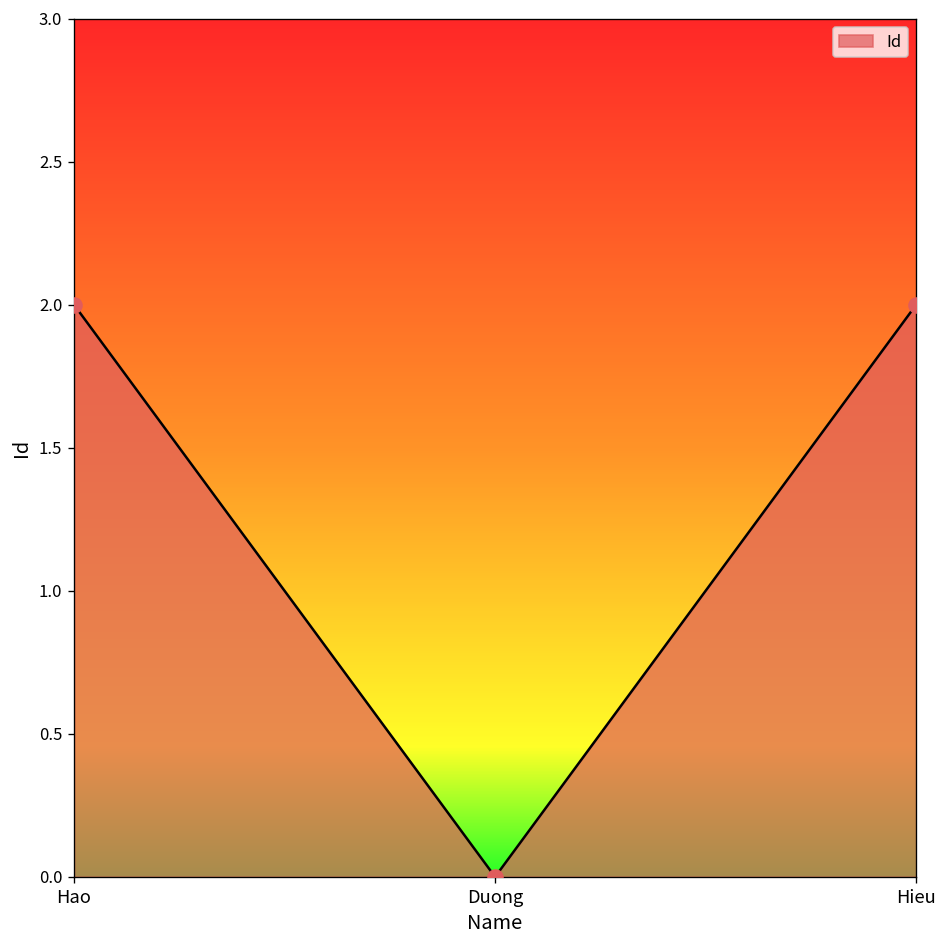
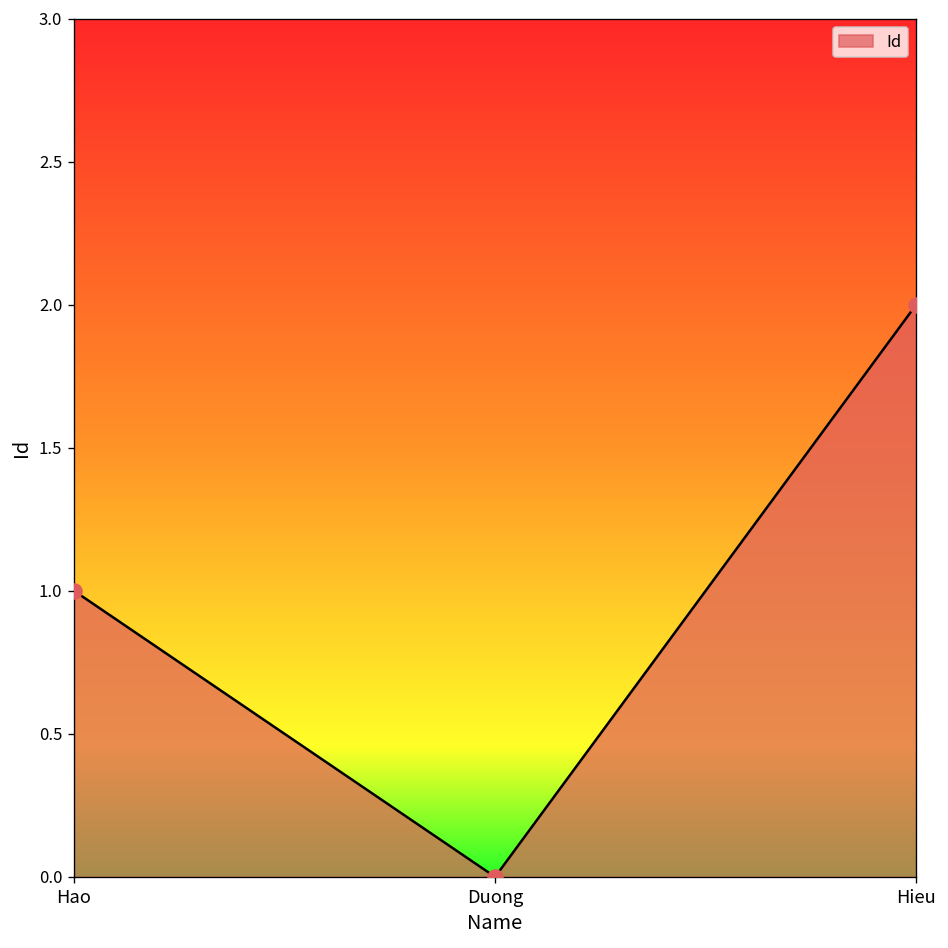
  {
-   "Hao": 2,
+   "Hao": 1,
    "Duong": 0,
    "Hieu": 2
  }
